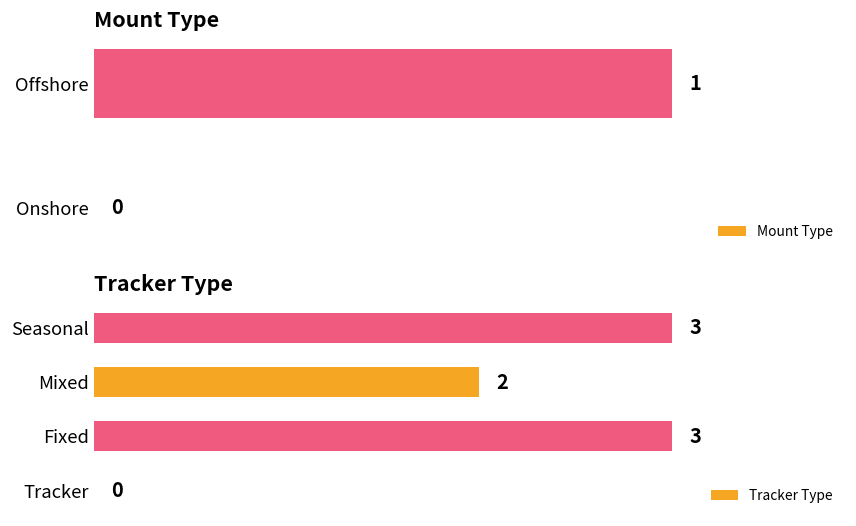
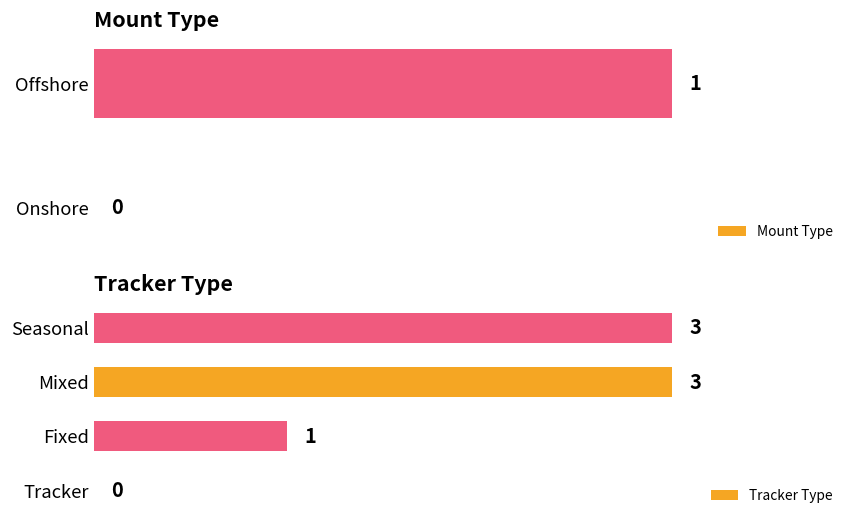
  {
    "Mount Type": {
      "Offshore": 1,
      "Onshore": 0
    },
    "Tracker Type": {
      "Seasonal": 3,
-     "Mixed": 2,
-     "Fixed": 3,
+     "Mixed": 3,
+     "Fixed": 1,
      "Tracker": 0
    }
  }
